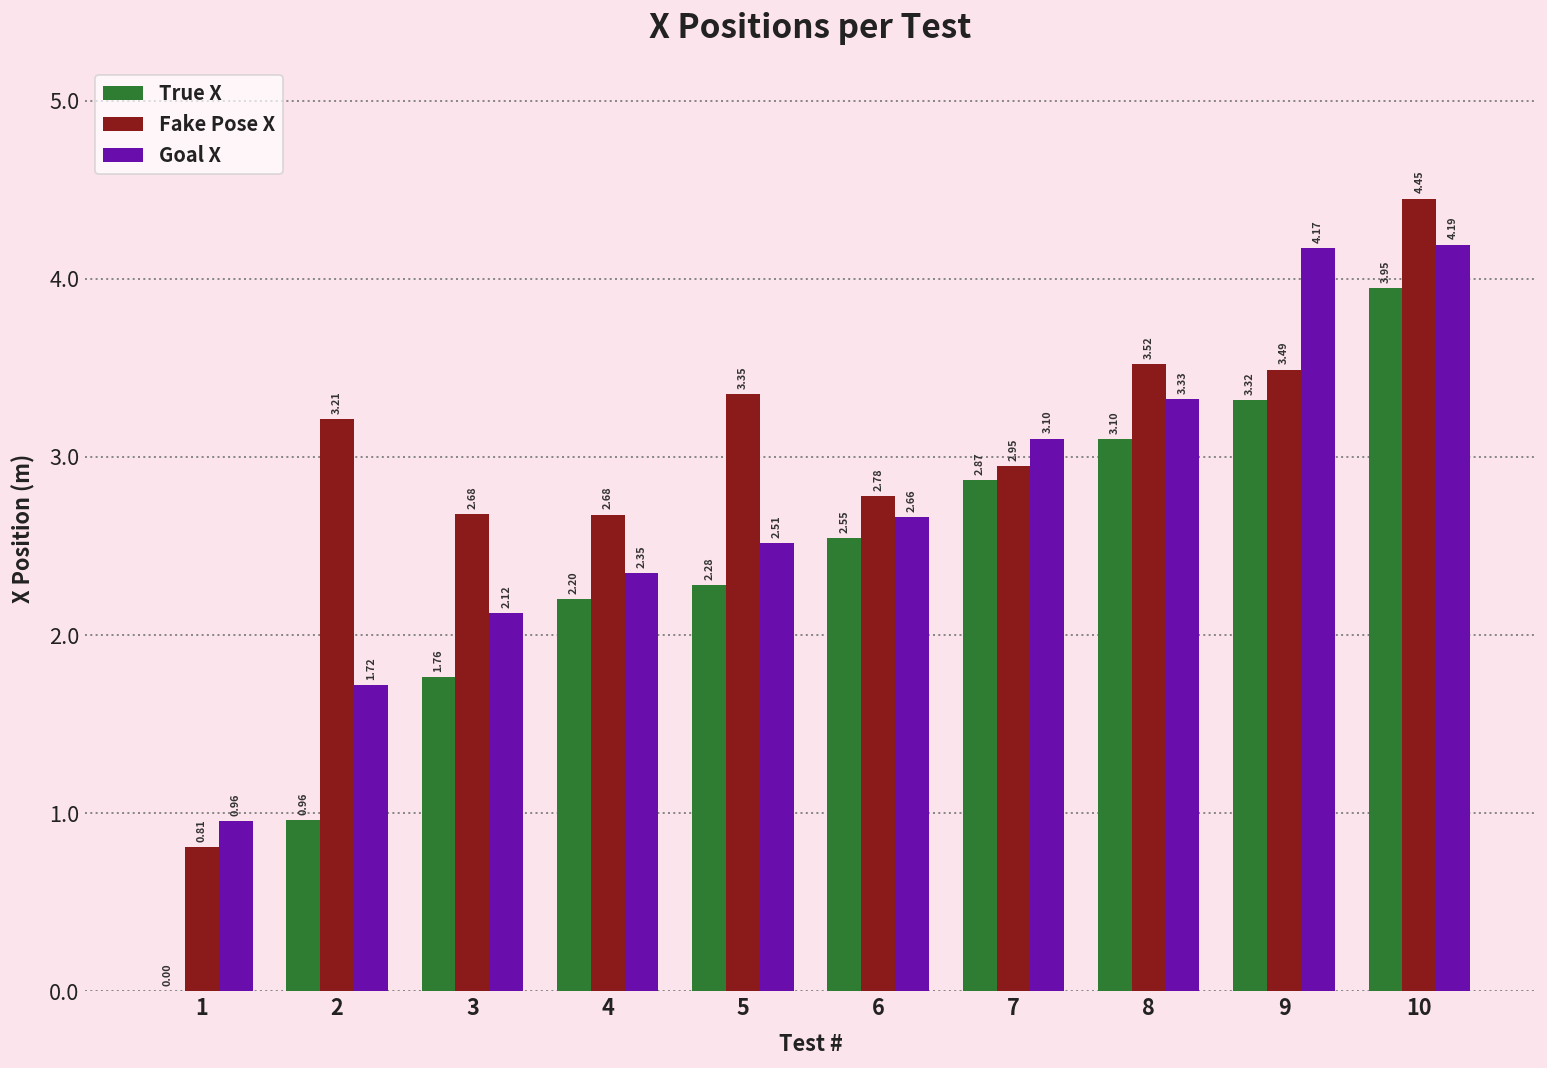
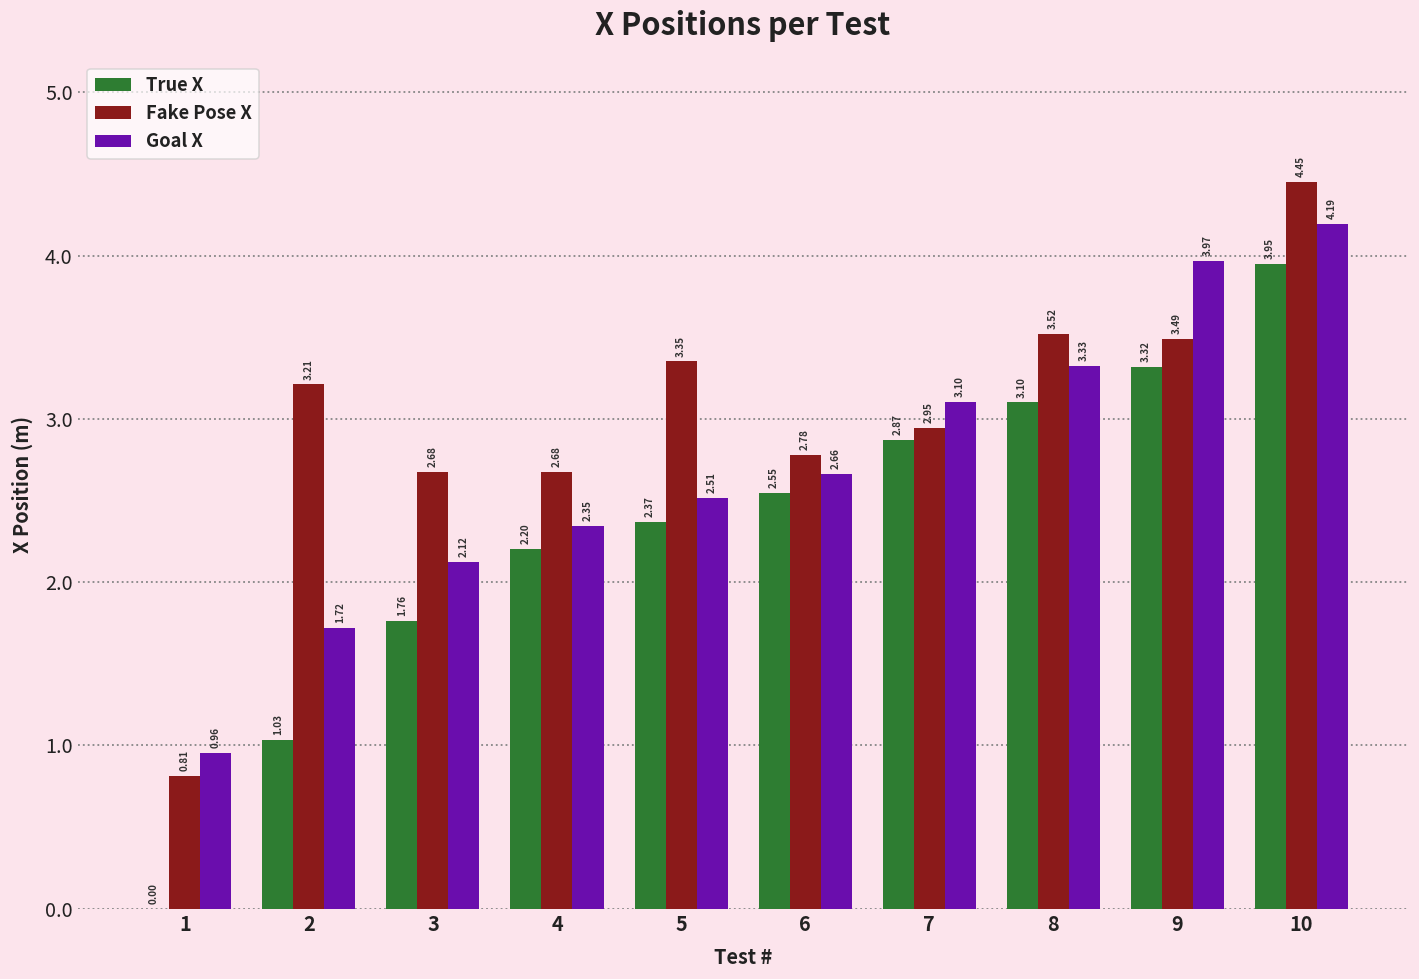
  {
    "True X": {
      "1": 0.00,
-     "2": 0.96,
+     "2": 1.03,
      "3": 1.76,
      "4": 2.20,
-     "5": 2.28,
+     "5": 2.37,
      "6": 2.55,
      "7": 2.87,
      "8": 3.10,
      "9": 3.32,
      "10": 3.95
    },
    "Fake Pose X": {
      "1": 0.81,
      "2": 3.21,
      "3": 2.68,
      "4": 2.68,
      "5": 3.35,
      "6": 2.78,
      "7": 2.95,
      "8": 3.52,
      "9": 3.49,
      "10": 4.45
    },
    "Goal X": {
      "1": 0.96,
      "2": 1.72,
      "3": 2.12,
      "4": 2.35,
      "5": 2.51,
      "6": 2.66,
      "7": 3.10,
      "8": 3.33,
-     "9": 4.17,
+     "9": 3.97,
      "10": 4.19
    }
  }
